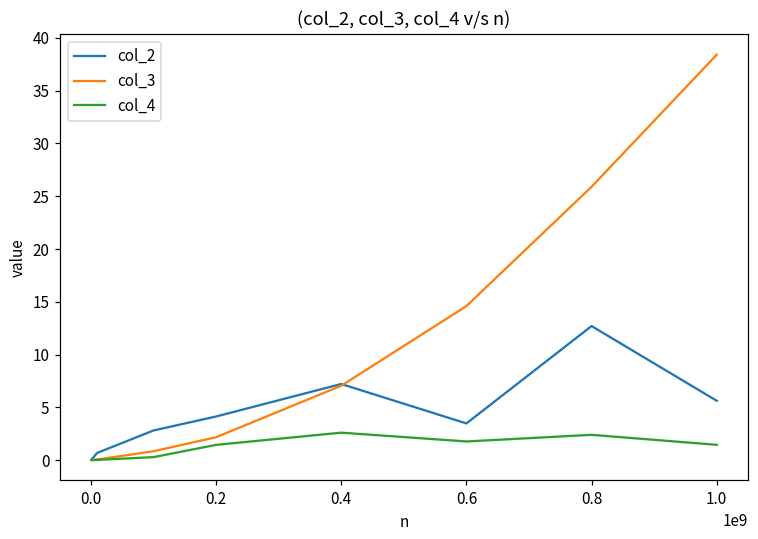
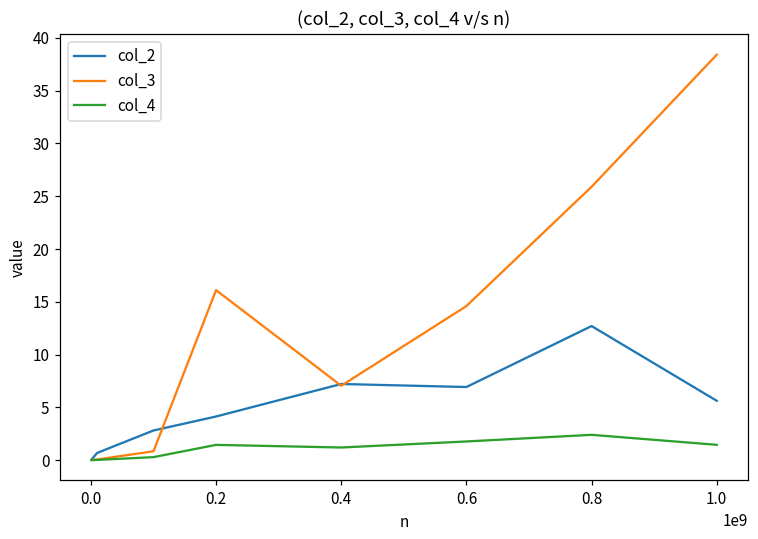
  {
    "col_2": {
      "0.2": 4,
-     "0.6": 3,
+     "0.6": 7,
      "0.8": 13,
      "1.0": 6
    },
    "col_3": {
-     "0.2": 2,
+     "0.2": 16,
      "0.6": 15,
      "0.8": 26,
      "1.0": 38
    },
    "col_4": {
      "0.2": 1,
-     "0.4": 3,
+     "0.4": 1,
      "0.6": 2,
      "0.8": 2,
      "1.0": 1
    }
  }
